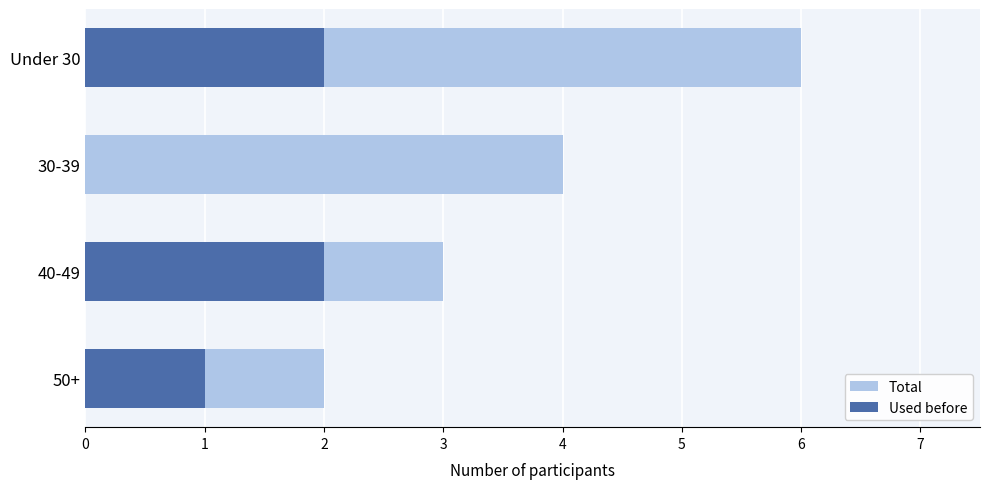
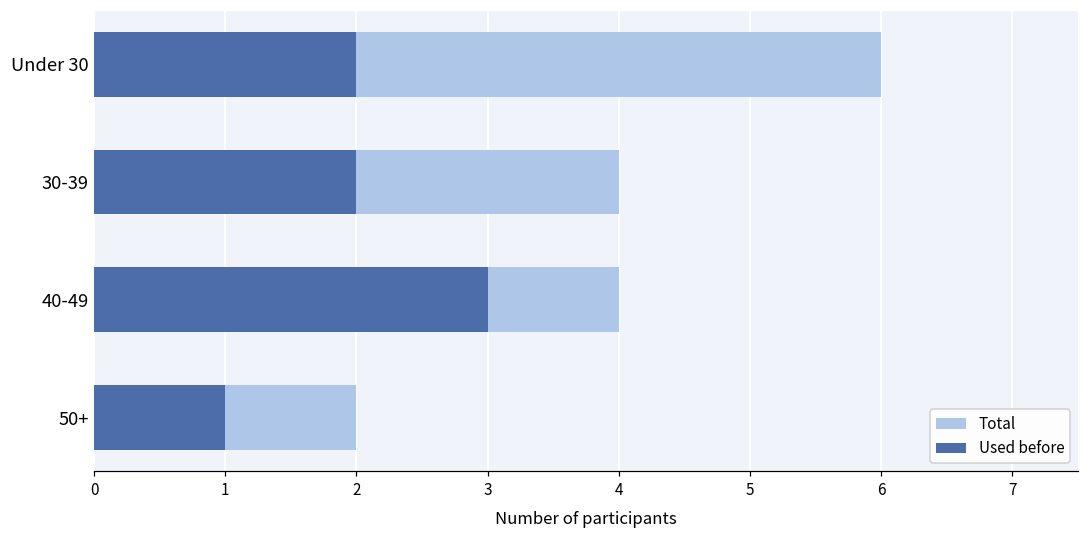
  {
    "Total": {
      "Under 30": 6,
      "30-39": 4,
-     "40-49": 3,
+     "40-49": 4,
      "50+": 2
    },
    "Used before": {
-     "30-39": 0,
-     "40-49": 2
+     "30-39": 2,
+     "40-49": 3
    }
  }
